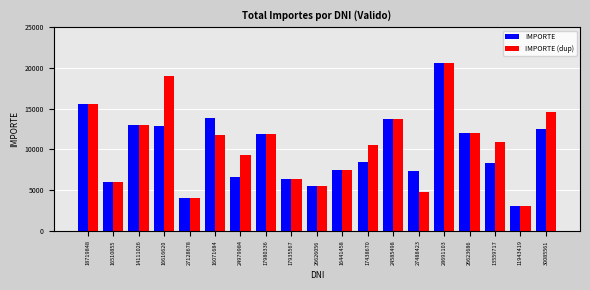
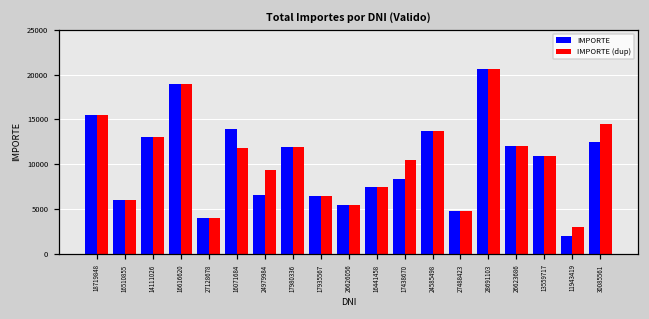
  {
    "IMPORTE": {
      "18719848": 16000,
      "16510855": 6000,
      "14111026": 13000,
-     "16616620": 13000,
+     "16616620": 19000,
      "27128678": 4000,
      "16071684": 14000,
      "24979984": 7000,
      "17980336": 12000,
      "17935567": 6000,
      "26626056": 5000,
      "16441458": 7000,
      "17438670": 8000,
      "24585498": 14000,
-     "27488423": 7000,
+     "27488423": 5000,
      "28691103": 21000,
      "26623686": 12000,
-     "13559717": 8000,
-     "11943419": 3000,
+     "13559717": 11000,
+     "11943419": 2000,
      "30085561": 13000
    },
    "IMPORTE (dup)": {
      "18719848": 16000,
      "16510855": 6000,
      "14111026": 13000,
      "16616620": 19000,
      "27128678": 4000,
      "16071684": 12000,
      "24979984": 9000,
      "17980336": 12000,
      "17935567": 6000,
      "26626056": 5000,
      "16441458": 7000,
      "17438670": 10000,
      "24585498": 14000,
      "27488423": 5000,
      "28691103": 21000,
      "26623686": 12000,
      "13559717": 11000,
      "11943419": 3000,
      "30085561": 15000
    }
  }
